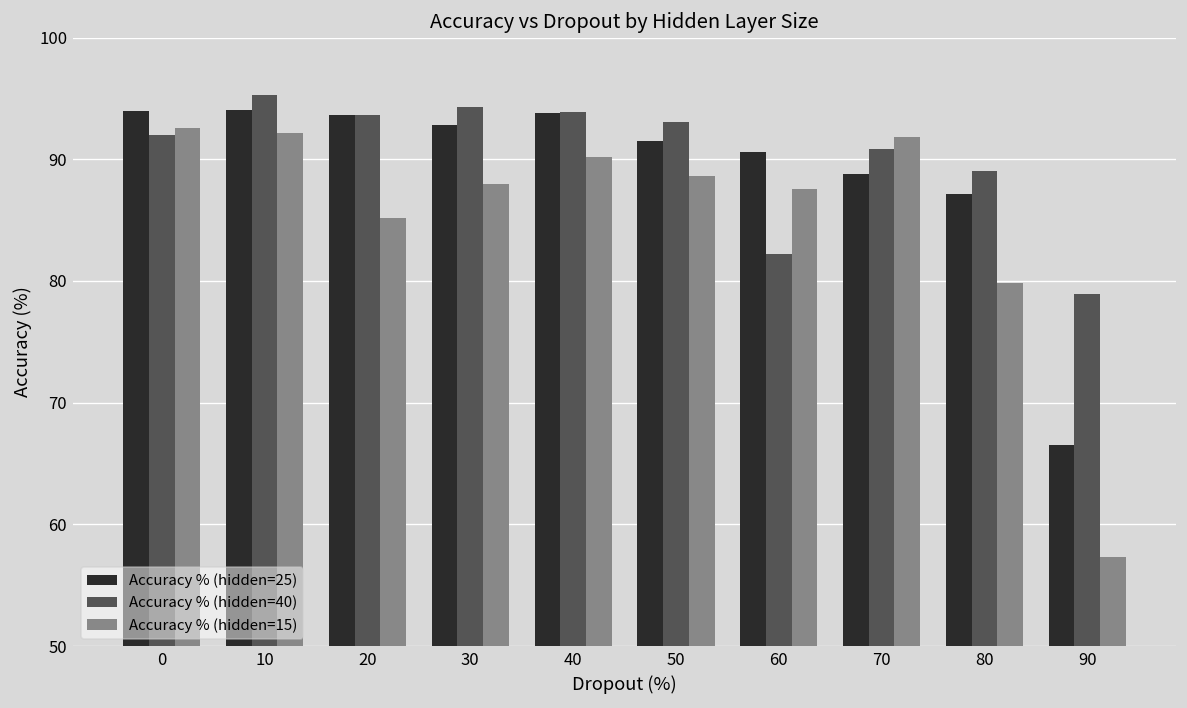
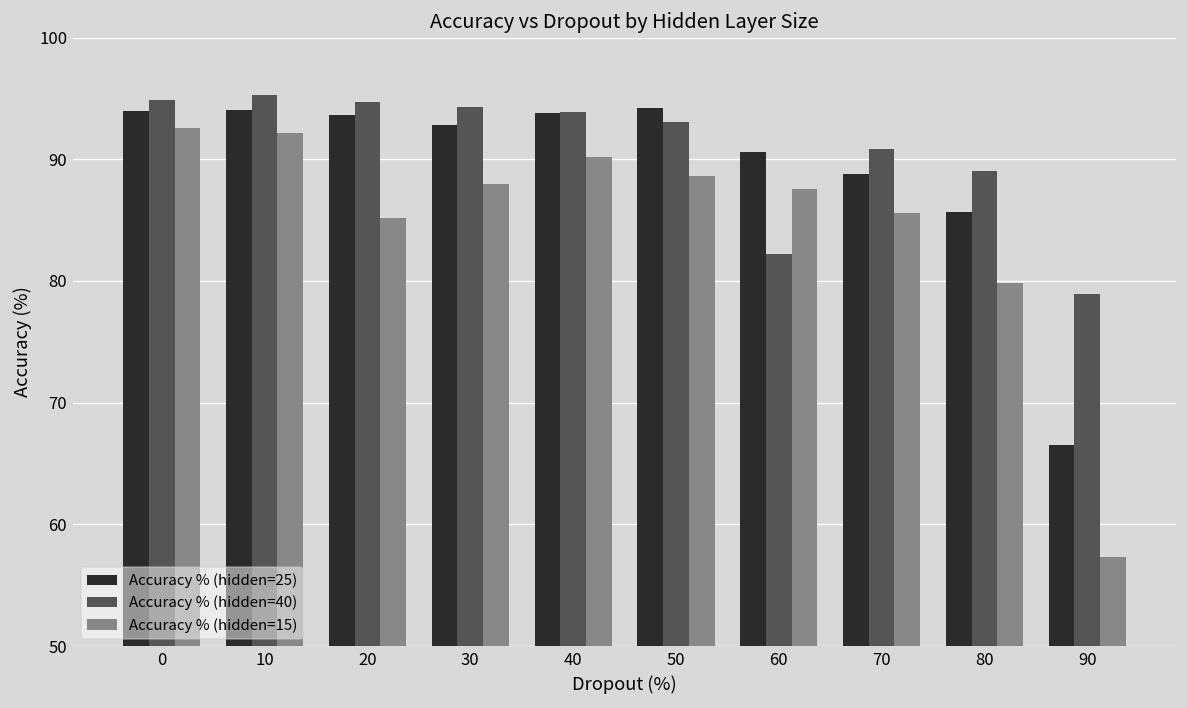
  {
    "Accuracy % (hidden=25)": {
      "0": 94.0,
      "10": 94.1,
      "20": 93.6,
      "30": 92.8,
      "40": 93.8,
-     "50": 91.5,
+     "50": 94.2,
      "60": 90.6,
      "70": 88.8,
-     "80": 87.2,
+     "80": 85.7,
      "90": 66.5
    },
    "Accuracy % (hidden=40)": {
-     "0": 92.0,
+     "0": 94.9,
      "10": 95.2,
-     "20": 93.6,
+     "20": 94.7,
      "30": 94.3,
      "40": 93.9,
      "50": 93.1,
      "60": 82.3,
      "70": 90.9,
      "80": 89.0,
      "90": 79.0
    },
    "Accuracy % (hidden=15)": {
      "0": 92.6,
      "10": 92.2,
      "20": 85.2,
      "30": 88.0,
      "40": 90.2,
      "50": 88.7,
      "60": 87.5,
-     "70": 91.8,
+     "70": 85.6,
      "80": 79.9,
      "90": 57.3
    }
  }
